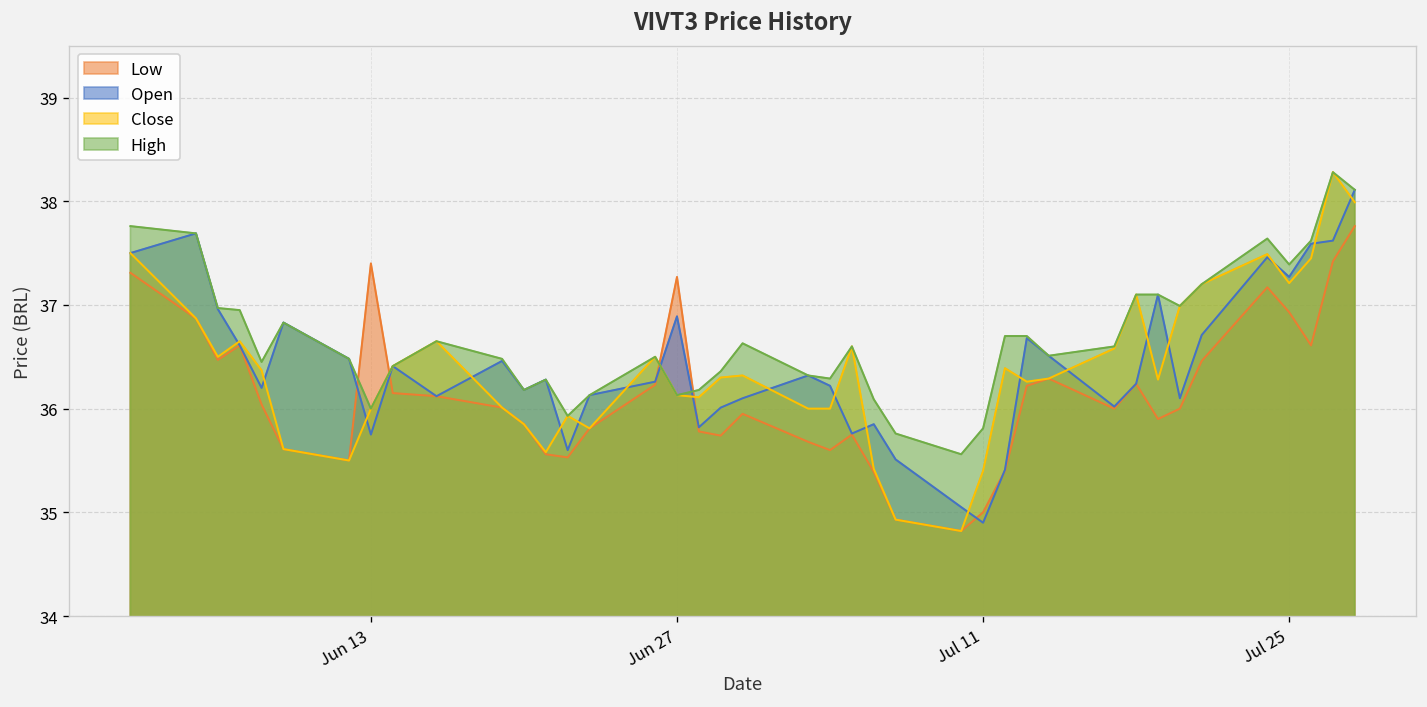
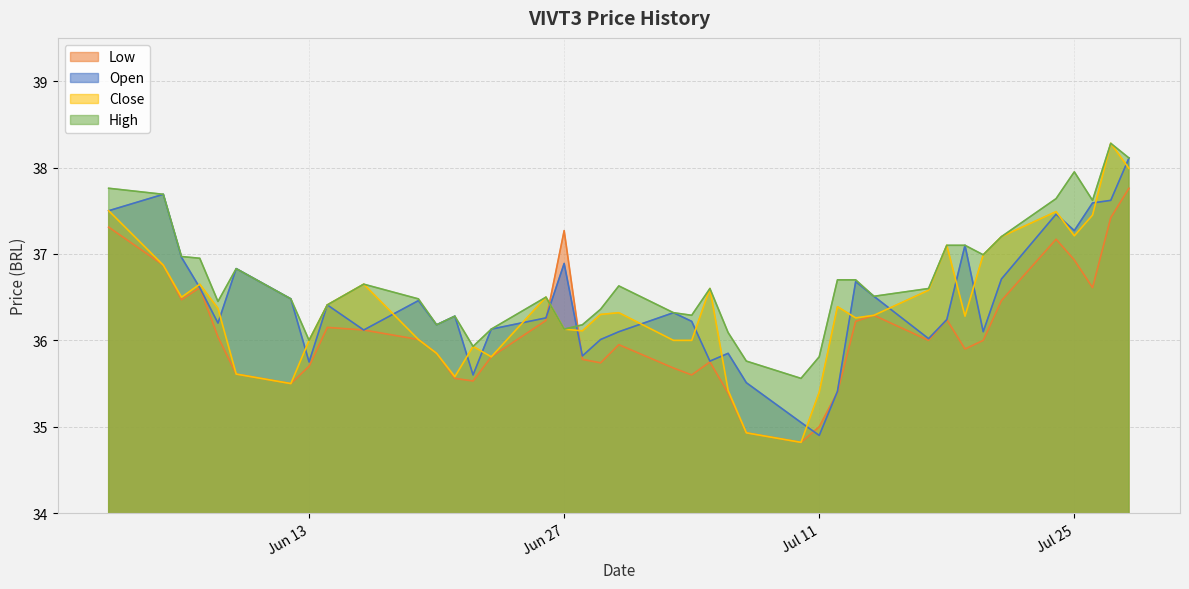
  {
    "Low": {
-     "Jun 13": 37.4,
+     "Jun 13": 35.7,
      "Jun 27": 37.3,
      "Jul 11": 35.0,
      "Jul 25": 36.9
    },
    "Open": {
      "Jun 13": 35.8,
      "Jun 27": 36.9,
      "Jul 11": 34.9,
      "Jul 25": 37.3
    },
    "Close": {
      "Jul 11": 35.4,
      "Jul 25": 37.2
    },
    "High": {
      "Jul 11": 35.8,
-     "Jul 25": 37.4
+     "Jul 25": 38.0
    }
  }
